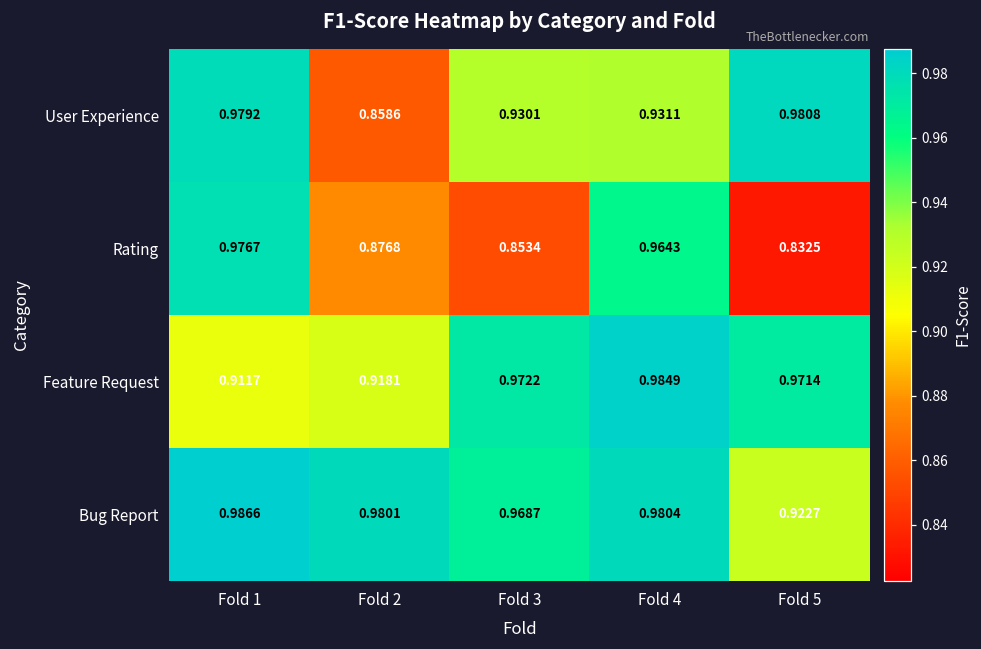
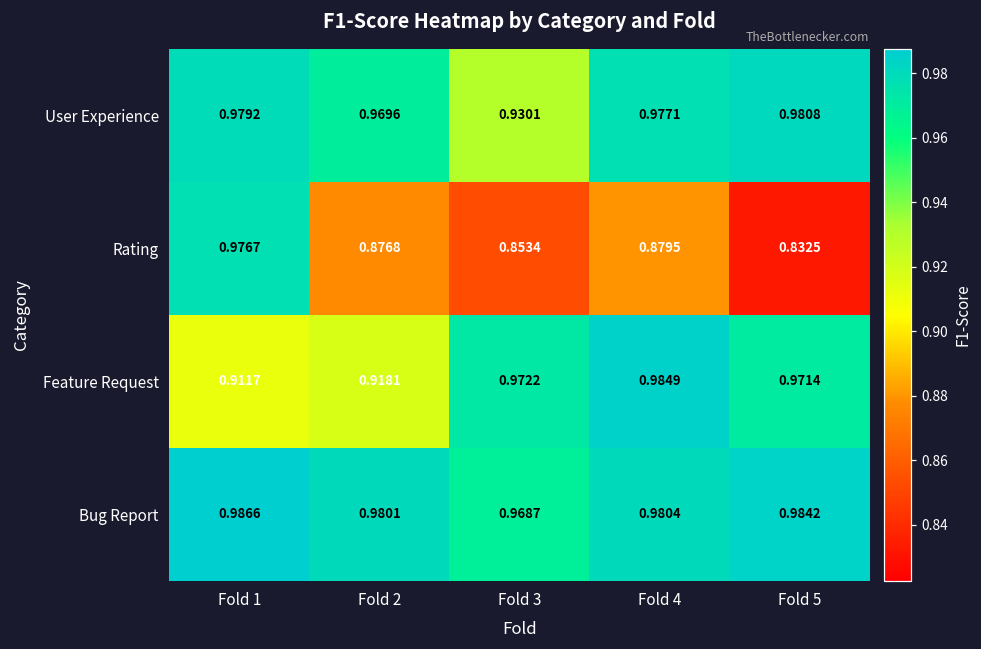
  {
    "User Experience": {
      "Fold 1": 0.9792,
-     "Fold 2": 0.8586,
+     "Fold 2": 0.9696,
      "Fold 3": 0.9301,
-     "Fold 4": 0.9311,
+     "Fold 4": 0.9771,
      "Fold 5": 0.9808
    },
    "Rating": {
      "Fold 1": 0.9767,
      "Fold 2": 0.8768,
      "Fold 3": 0.8534,
-     "Fold 4": 0.9643,
+     "Fold 4": 0.8795,
      "Fold 5": 0.8325
    },
    "Feature Request": {
      "Fold 1": 0.9117,
      "Fold 2": 0.9181,
      "Fold 3": 0.9722,
      "Fold 4": 0.9849,
      "Fold 5": 0.9714
    },
    "Bug Report": {
      "Fold 1": 0.9866,
      "Fold 2": 0.9801,
      "Fold 3": 0.9687,
      "Fold 4": 0.9804,
-     "Fold 5": 0.9227
+     "Fold 5": 0.9842
    }
  }
